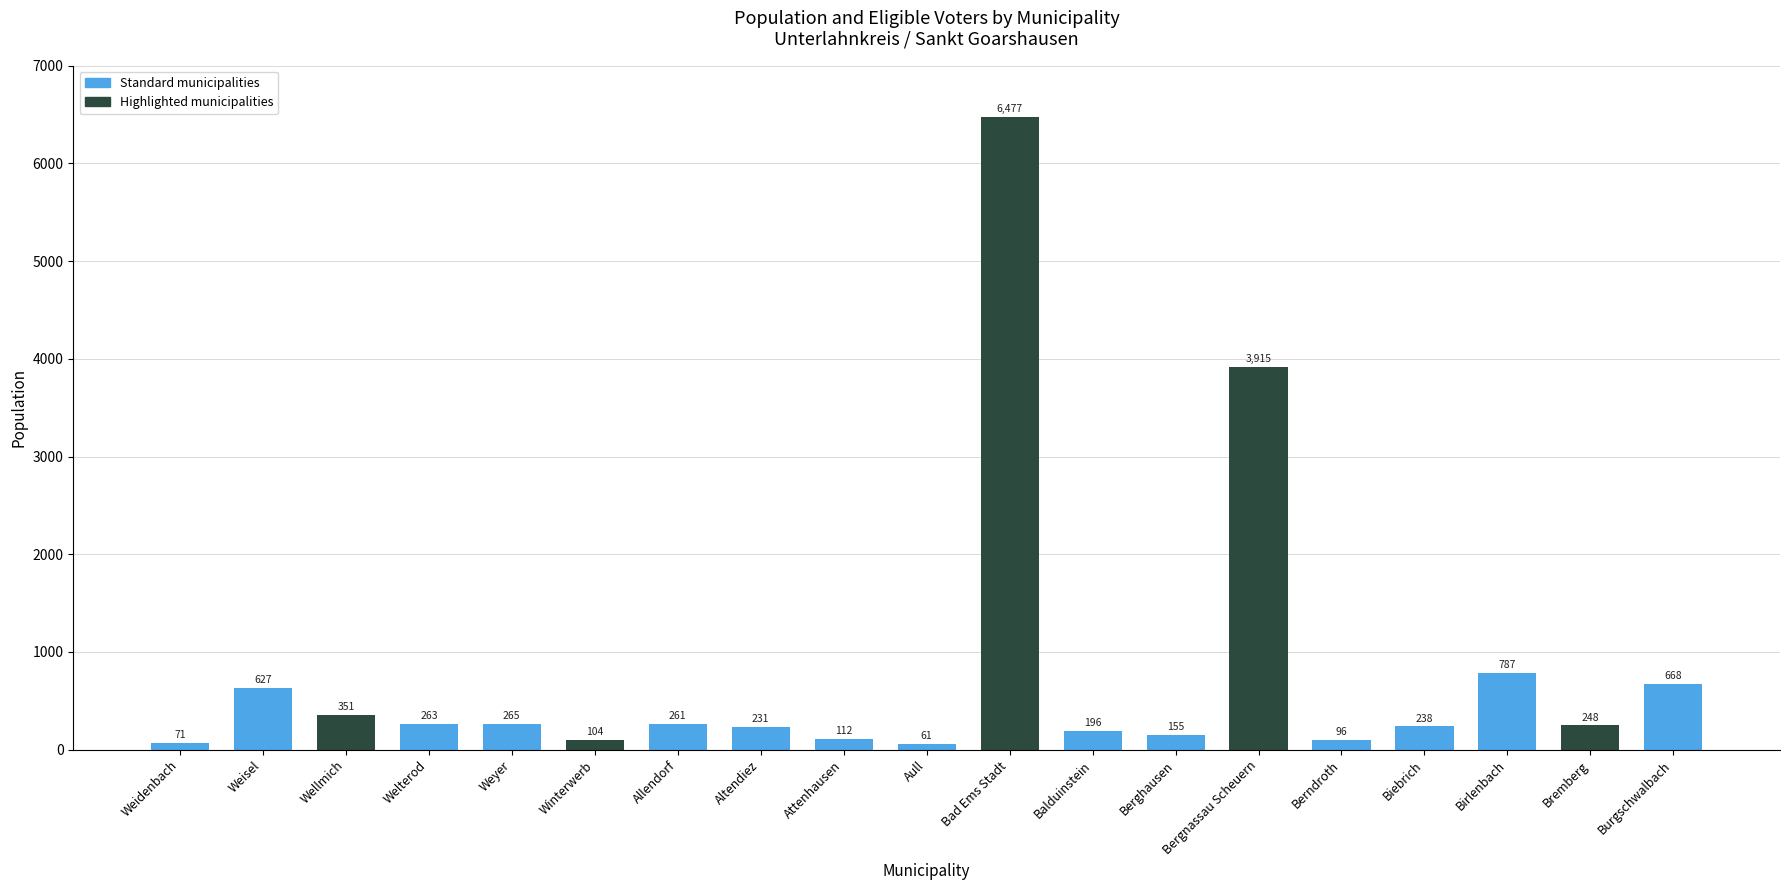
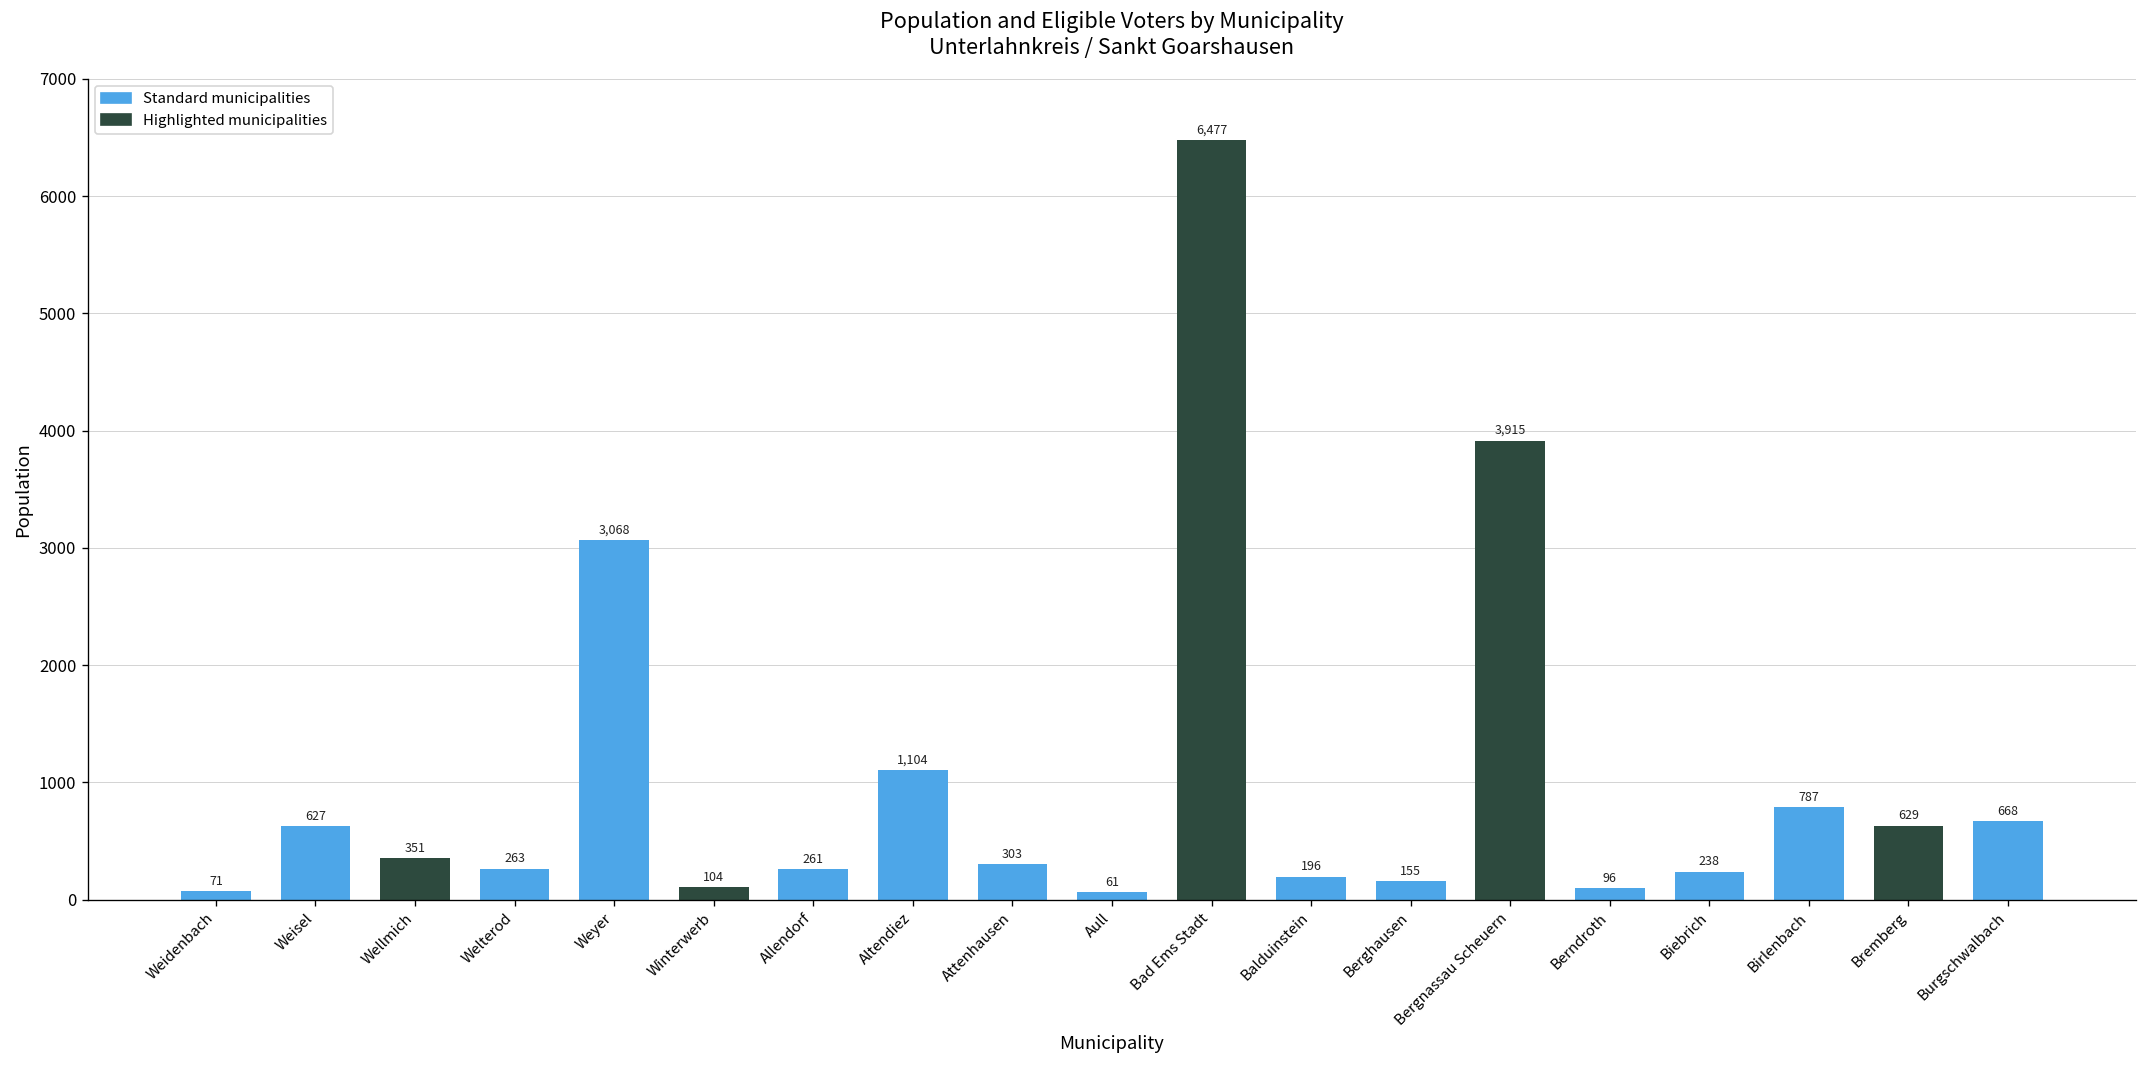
  {
    "Weidenbach": "71",
    "Weisel": "627",
    "Wellmich": "351",
    "Welterod": "263",
-   "Weyer": "265",
+   "Weyer": "3,068",
    "Winterwerb": "104",
    "Allendorf": "261",
-   "Altendiez": "231",
-   "Attenhausen": "112",
+   "Altendiez": "1,104",
+   "Attenhausen": "303",
    "Aull": "61",
    "Bad Ems Stadt": "6,477",
    "Balduinstein": "196",
    "Berghausen": "155",
    "Bergnassau Scheuern": "3,915",
    "Berndroth": "96",
    "Biebrich": "238",
    "Birlenbach": "787",
-   "Bremberg": "248",
+   "Bremberg": "629",
    "Burgschwalbach": "668"
  }
